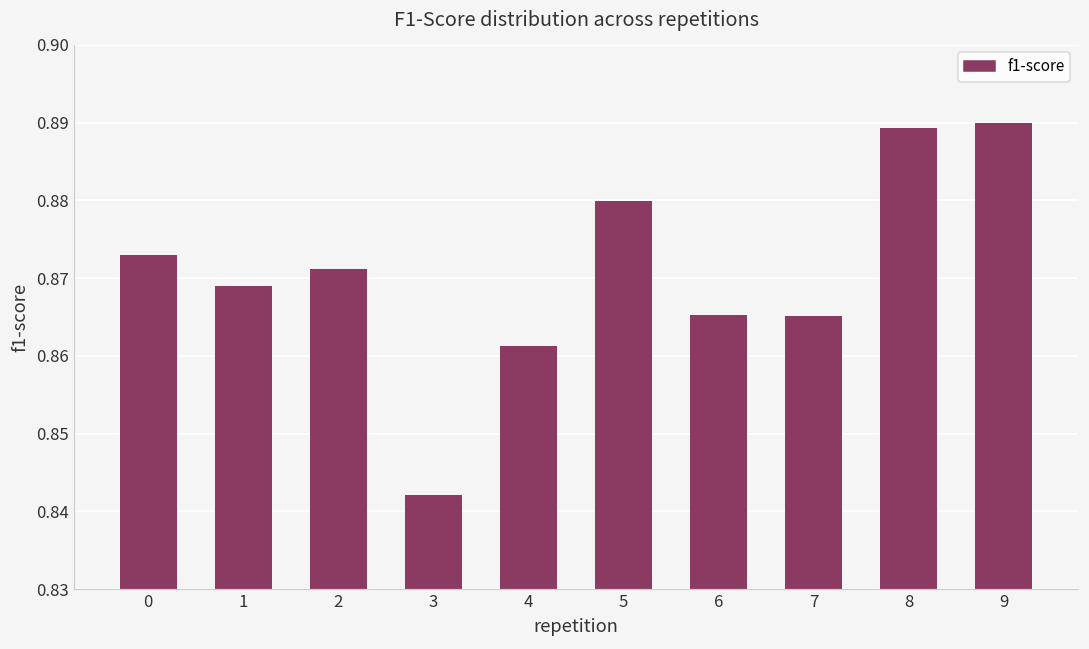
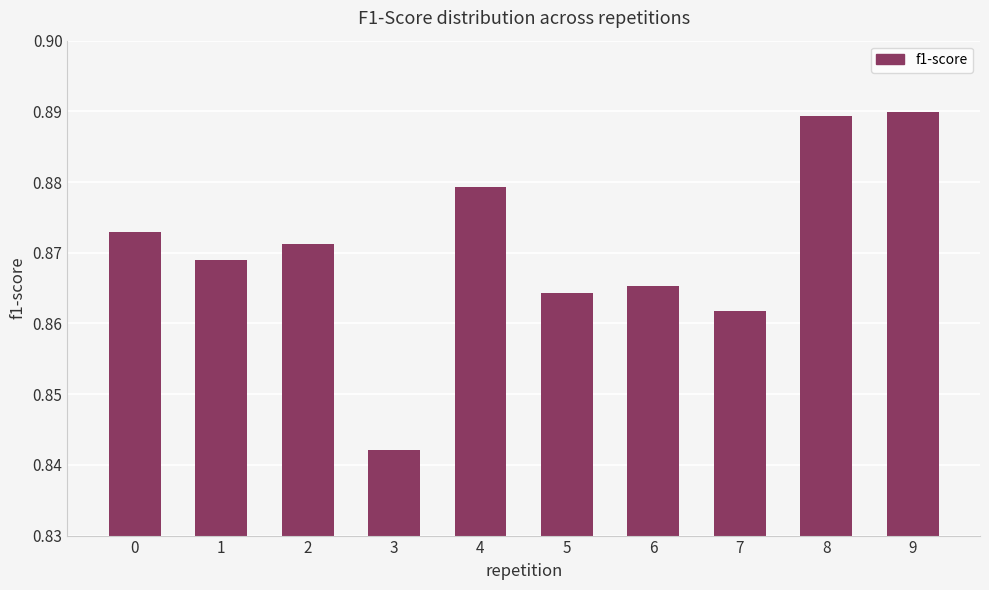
  {
    "0": 0.873,
    "1": 0.869,
    "2": 0.871,
    "3": 0.842,
-   "4": 0.861,
-   "5": 0.880,
+   "4": 0.879,
+   "5": 0.864,
    "6": 0.865,
-   "7": 0.865,
+   "7": 0.862,
    "8": 0.889,
    "9": 0.890
  }
